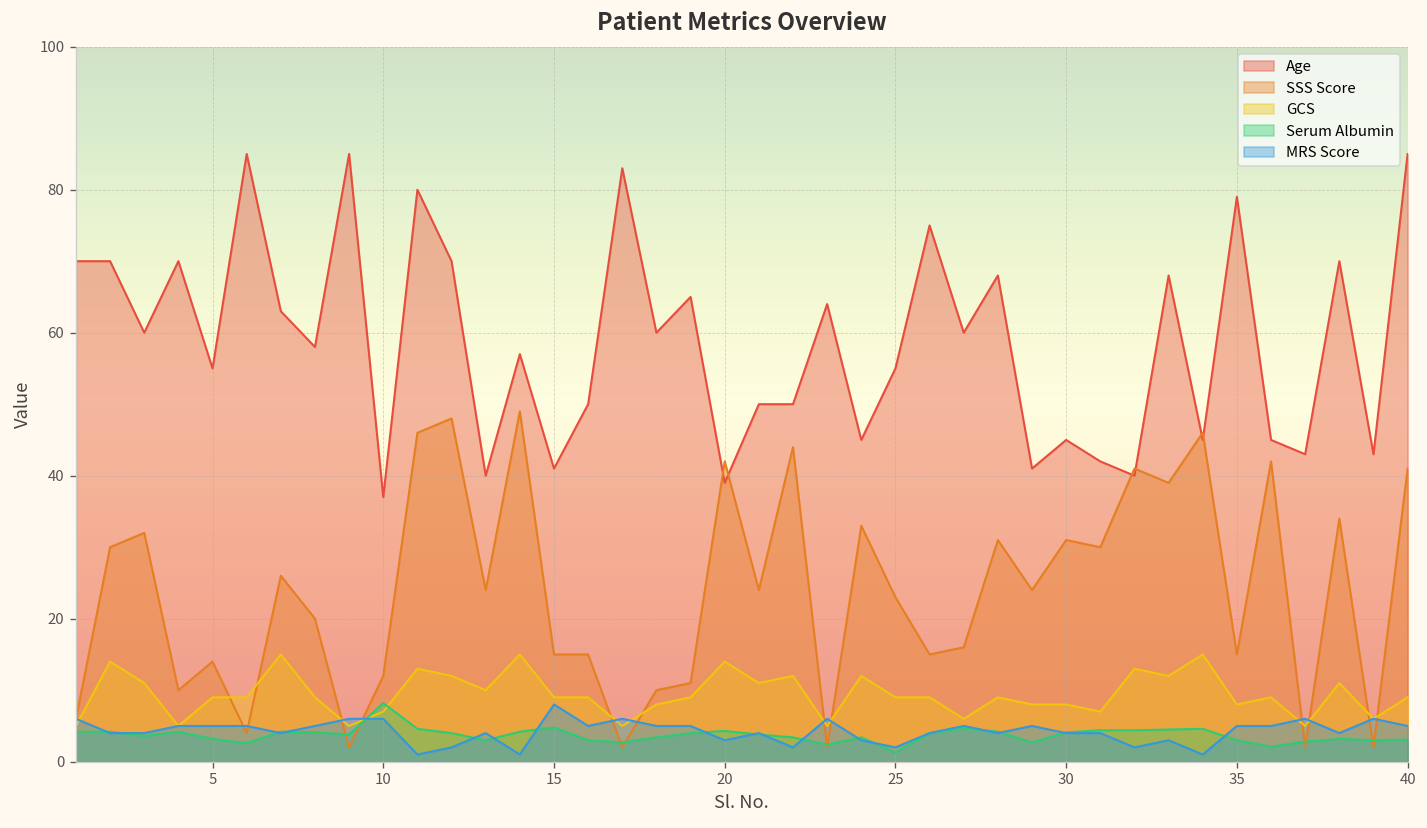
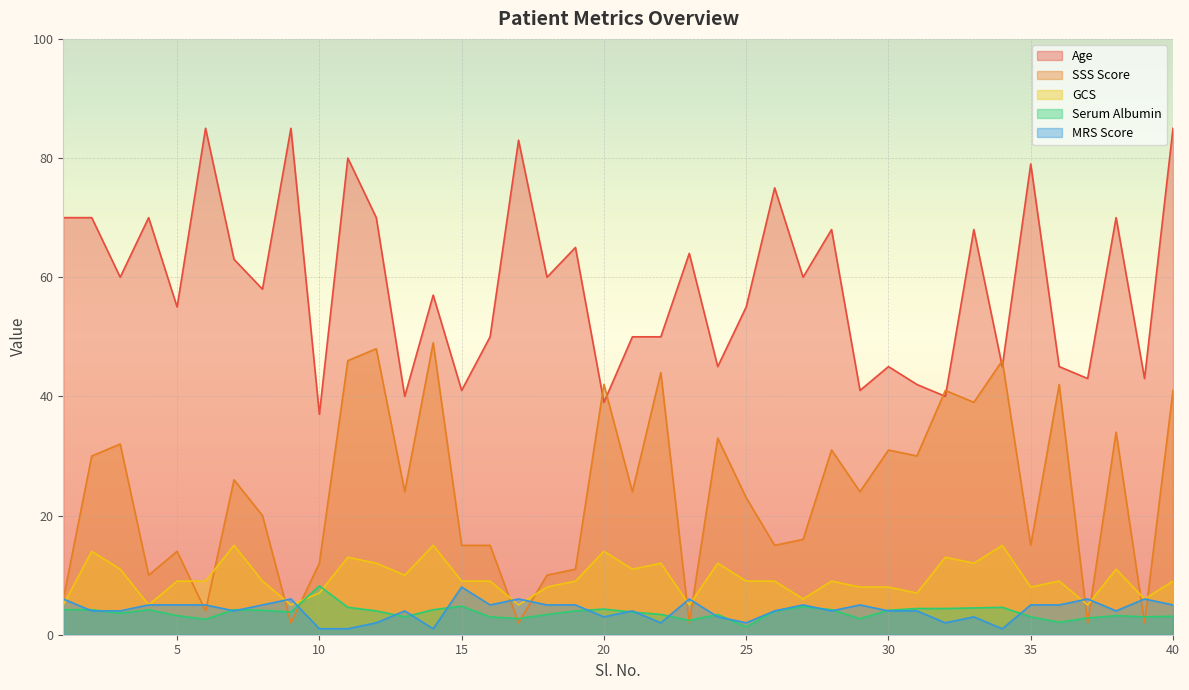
  {
    "Serum Albumin": {
      "5": 3,
      "10": 8,
      "15": 5,
      "20": 4,
      "25": 1,
      "35": 3,
      "40": 3
    },
    "MRS Score": {
      "5": 5,
-     "10": 6,
+     "10": 1,
      "15": 8,
      "20": 3,
      "25": 2,
      "35": 5,
      "40": 5
    }
  }
